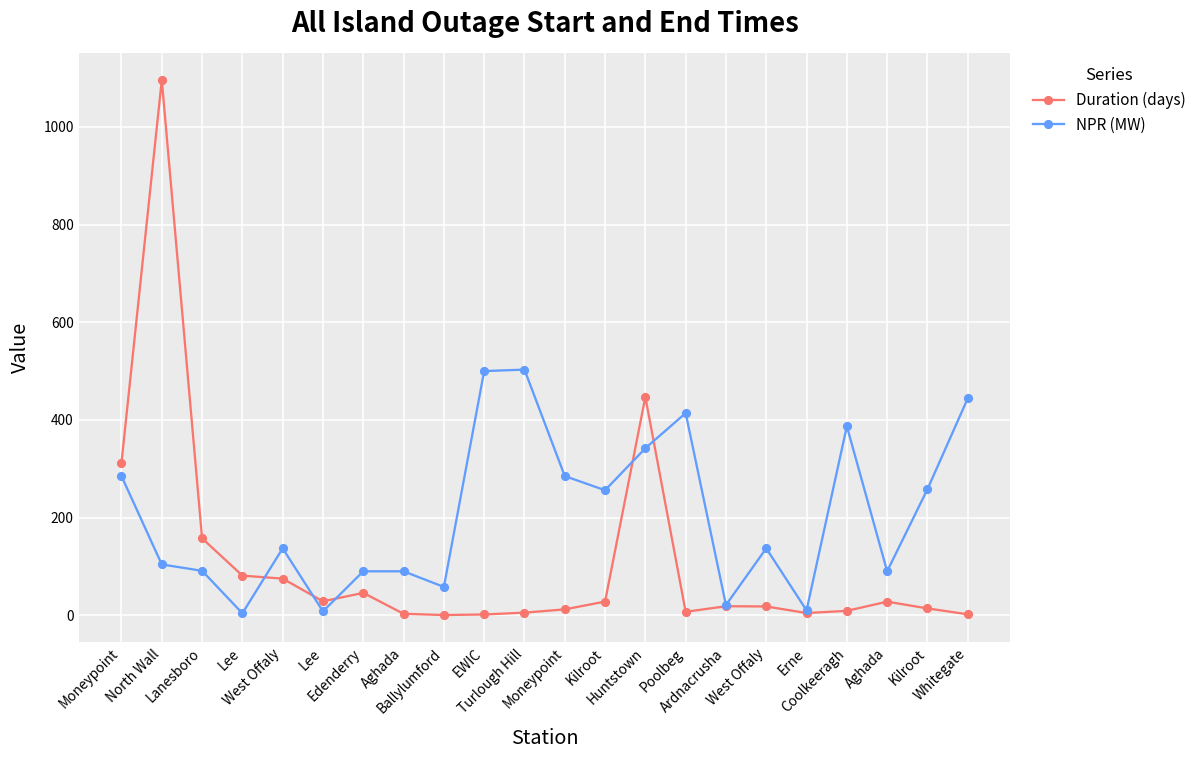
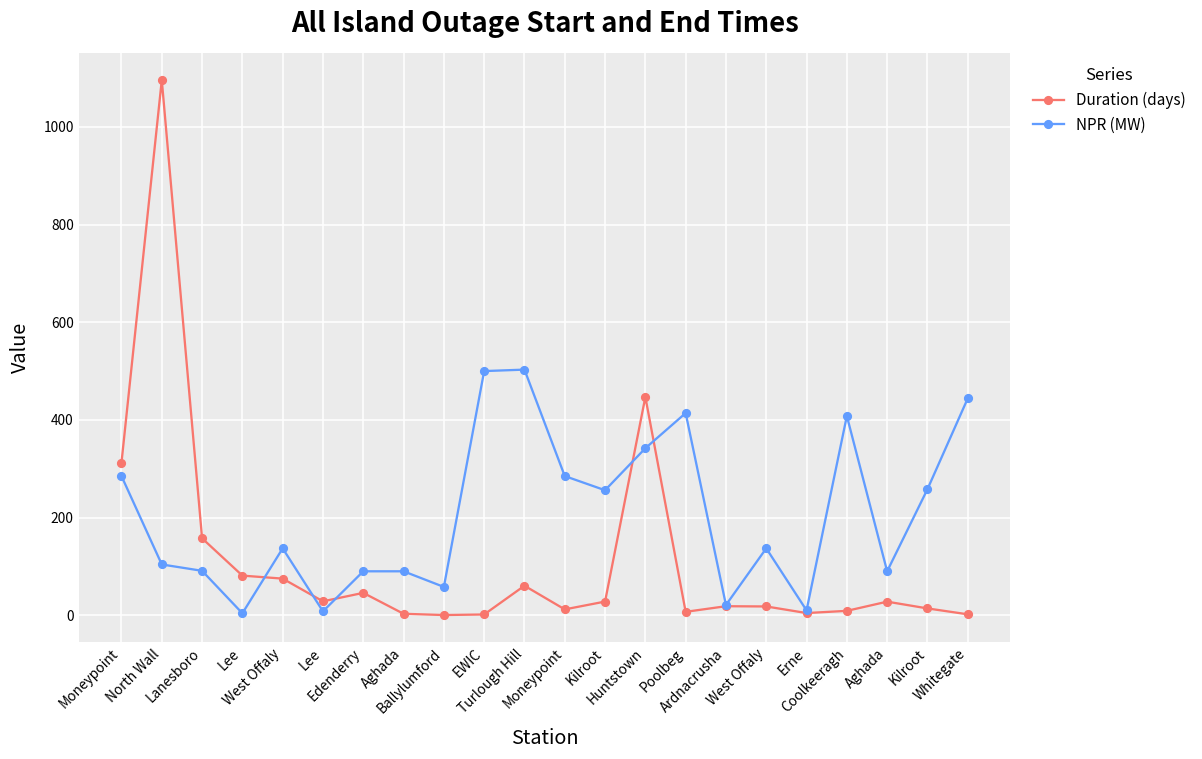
  {
    "Duration (days)": {
      "North Wall": 1100,
      "Lanesboro": 160,
      "Edenderry": 50,
      "Ballylumford": 0,
      "EWIC": 0,
-     "Turlough Hill": 10,
+     "Turlough Hill": 60,
      "Huntstown": 450,
      "Poolbeg": 10,
      "Coolkeeragh": 10,
      "Whitegate": 0
    },
    "NPR (MW)": {
      "North Wall": 100,
      "Lanesboro": 90,
      "Edenderry": 90,
      "Ballylumford": 60,
      "EWIC": 500,
      "Turlough Hill": 500,
      "Huntstown": 340,
      "Poolbeg": 410,
-     "Coolkeeragh": 390,
+     "Coolkeeragh": 410,
      "Whitegate": 440
    }
  }
